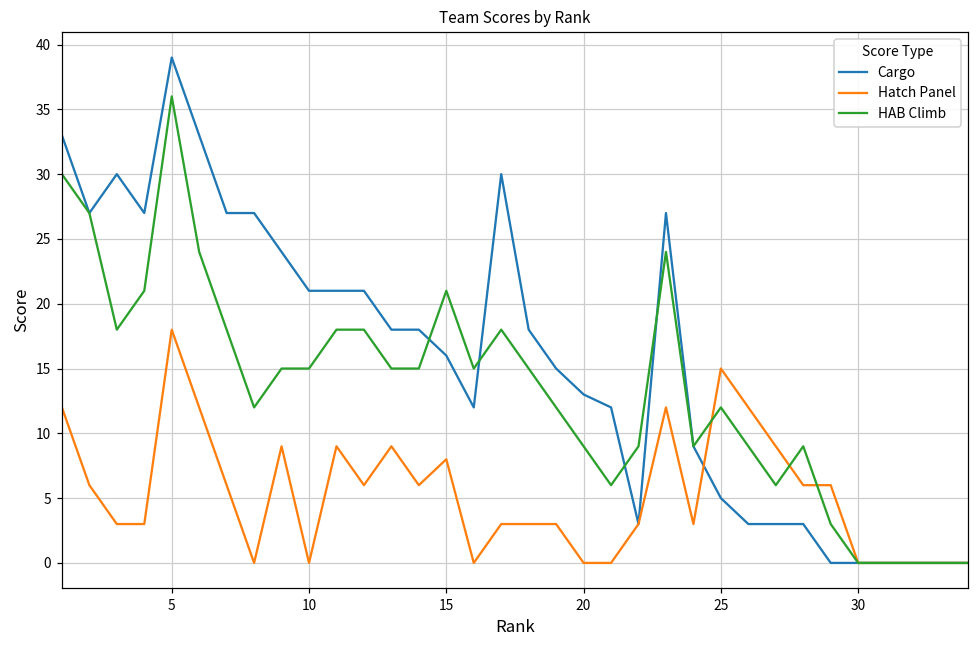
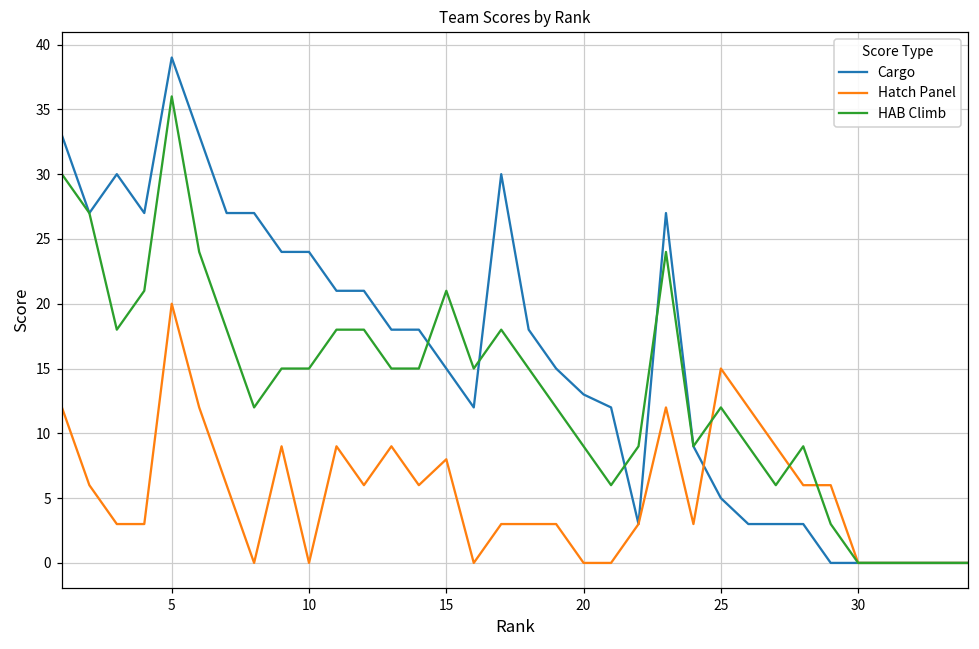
  {
    "Cargo": {
      "5": 39,
-     "10": 21,
-     "15": 16,
+     "10": 24,
+     "15": 15,
      "20": 13,
      "25": 5
    },
    "Hatch Panel": {
-     "5": 18,
+     "5": 20,
      "10": 0,
      "15": 8,
      "20": 0,
      "25": 15
    },
    "HAB Climb": {
      "5": 36,
      "10": 15,
      "15": 21,
      "20": 9,
      "25": 12
    }
  }
